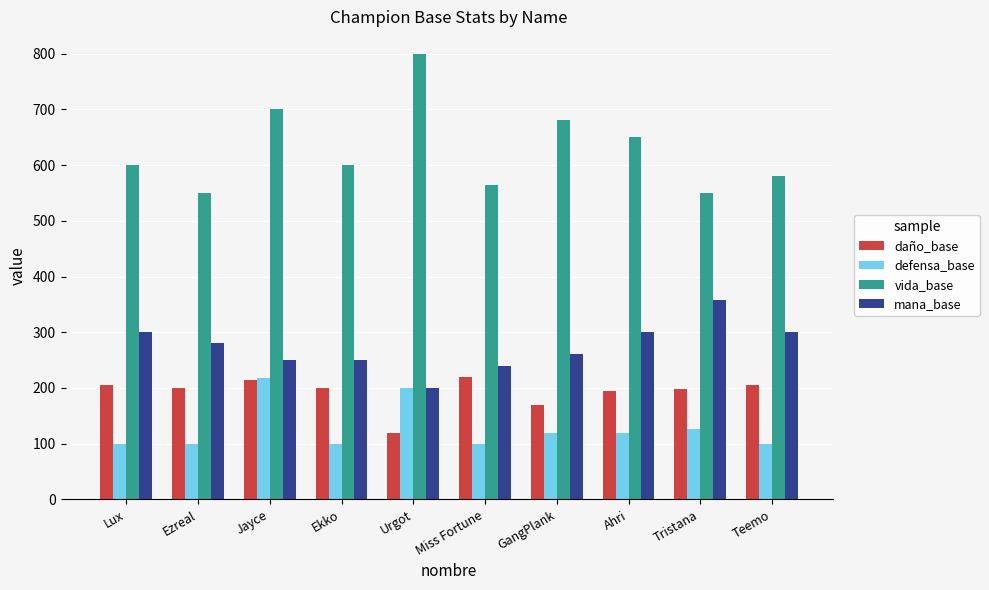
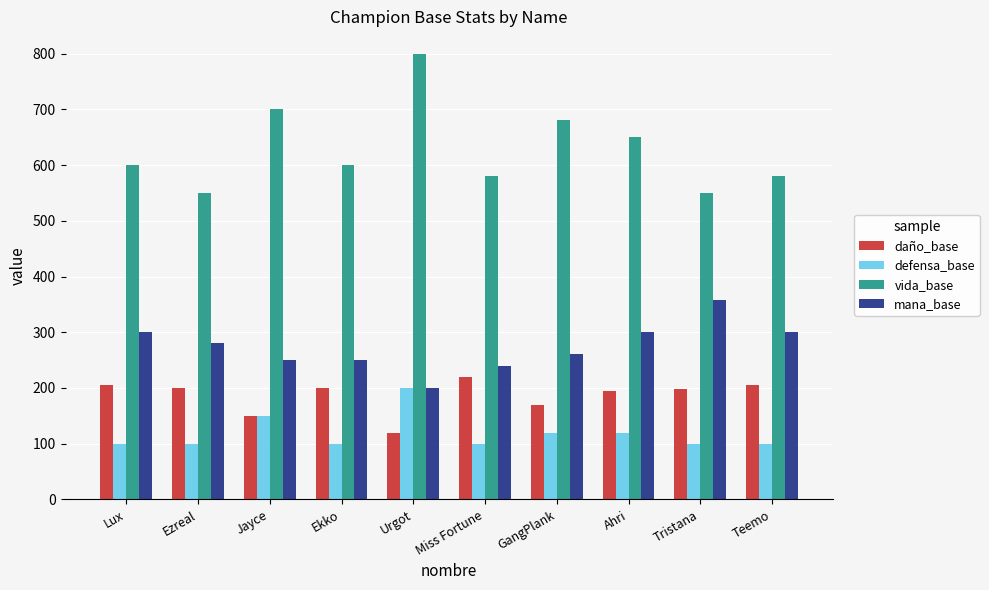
  {
    "daño_base": {
      "Lux": 210,
      "Ezreal": 200,
-     "Jayce": 220,
+     "Jayce": 150,
      "Ekko": 200,
      "Urgot": 120,
      "Miss Fortune": 220,
      "GangPlank": 170,
      "Ahri": 200,
      "Tristana": 200,
      "Teemo": 210
    },
    "defensa_base": {
      "Lux": 100,
      "Ezreal": 100,
-     "Jayce": 220,
+     "Jayce": 150,
      "Ekko": 100,
      "Urgot": 200,
      "Miss Fortune": 100,
      "GangPlank": 120,
      "Ahri": 120,
-     "Tristana": 130,
+     "Tristana": 100,
      "Teemo": 100
    },
    "vida_base": {
      "Lux": 600,
      "Ezreal": 550,
      "Jayce": 700,
      "Ekko": 600,
      "Urgot": 800,
-     "Miss Fortune": 560,
+     "Miss Fortune": 580,
      "GangPlank": 680,
      "Ahri": 650,
      "Tristana": 550,
      "Teemo": 580
    },
    "mana_base": {
      "Lux": 300,
      "Ezreal": 280,
      "Jayce": 250,
      "Ekko": 250,
      "Urgot": 200,
      "Miss Fortune": 240,
      "GangPlank": 260,
      "Ahri": 300,
      "Tristana": 360,
      "Teemo": 300
    }
  }
